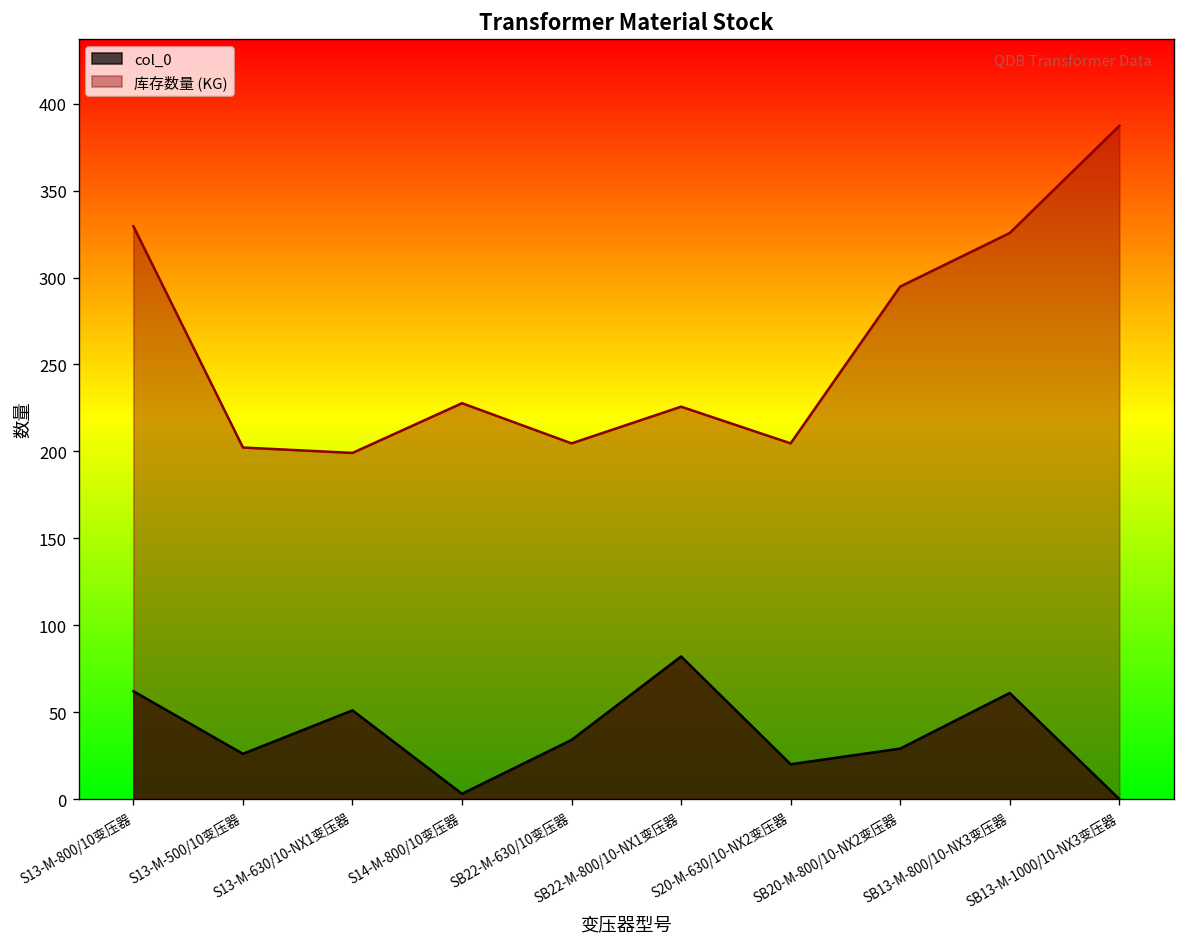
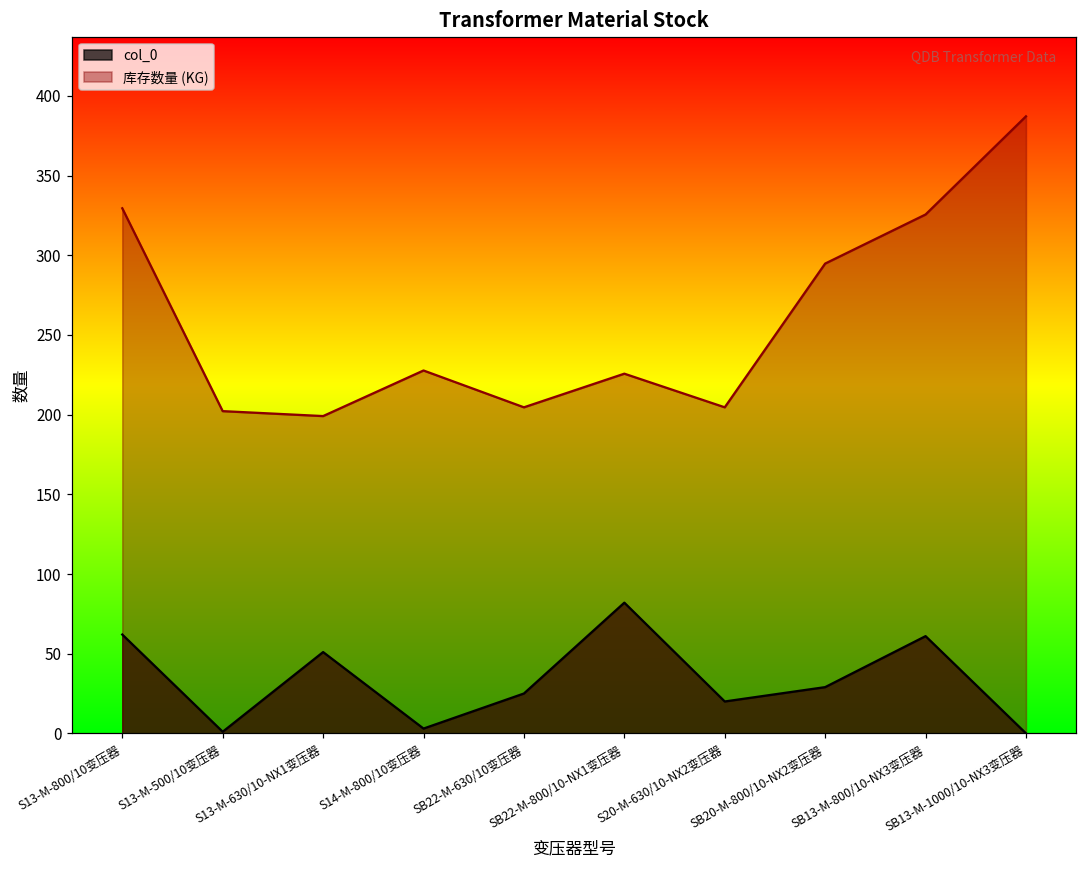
  {
    "col_0": {
      "S13-M-800/10变压器": 62,
-     "S13-M-500/10变压器": 26,
+     "S13-M-500/10变压器": 1,
      "S13-M-630/10-NX1变压器": 51,
      "S14-M-800/10变压器": 3,
-     "SB22-M-630/10变压器": 34,
+     "SB22-M-630/10变压器": 25,
      "SB22-M-800/10-NX1变压器": 82,
      "S20-M-630/10-NX2变压器": 20,
      "SB20-M-800/10-NX2变压器": 29,
      "SB13-M-800/10-NX3变压器": 61,
      "SB13-M-1000/10-NX3变压器": 0
    },
    "库存数量 (KG)": {
      "S13-M-800/10变压器": 330,
      "S13-M-500/10变压器": 202,
      "S13-M-630/10-NX1变压器": 199,
      "S14-M-800/10变压器": 228,
      "SB22-M-630/10变压器": 205,
      "SB22-M-800/10-NX1变压器": 226,
      "S20-M-630/10-NX2变压器": 205,
      "SB20-M-800/10-NX2变压器": 295,
      "SB13-M-800/10-NX3变压器": 326,
      "SB13-M-1000/10-NX3变压器": 387
    }
  }
